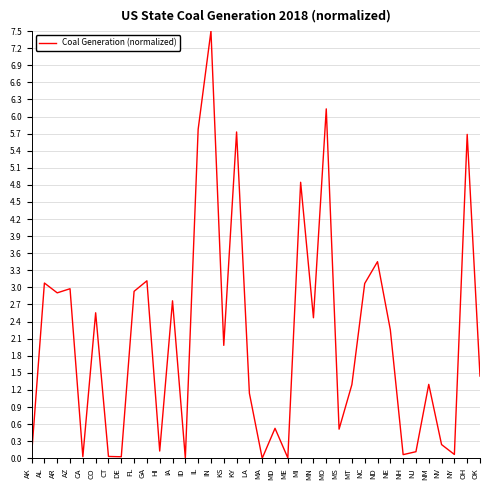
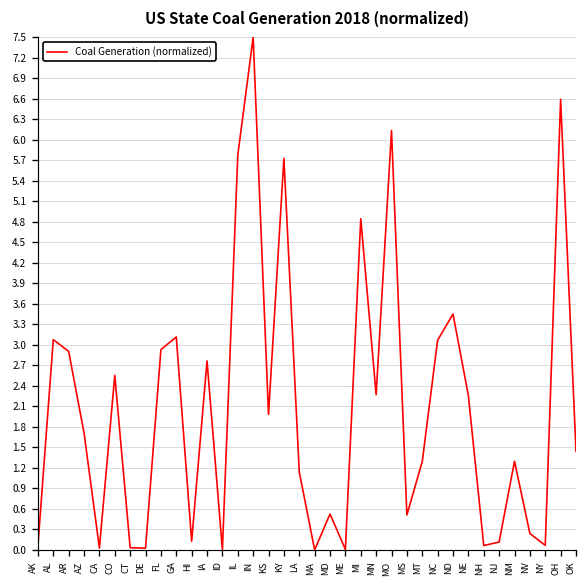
  {
    "AK": 0.1,
    "AL": 3.1,
    "AR": 2.9,
-   "AZ": 3.0,
+   "AZ": 1.7,
    "CA": 0.0,
    "CO": 2.6,
    "CT": 0.0,
    "DE": 0.0,
    "FL": 2.9,
    "GA": 3.1,
    "HI": 0.1,
    "IA": 2.8,
    "ID": 0.0,
    "IL": 5.8,
    "IN": 7.5,
    "KS": 2.0,
    "KY": 5.7,
    "LA": 1.1,
    "MA": 0.0,
    "MD": 0.5,
    "ME": 0.0,
    "MI": 4.8,
-   "MN": 2.5,
+   "MN": 2.3,
    "MO": 6.1,
    "MS": 0.5,
    "MT": 1.3,
    "NC": 3.1,
    "ND": 3.5,
    "NE": 2.3,
    "NH": 0.1,
    "NJ": 0.1,
    "NM": 1.3,
    "NV": 0.2,
    "NY": 0.1,
-   "OH": 5.7,
+   "OH": 6.6,
    "OK": 1.4
  }
